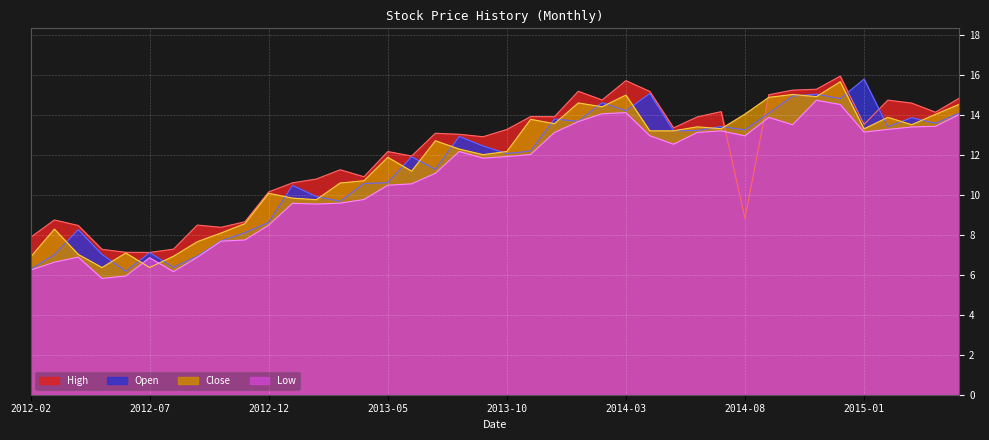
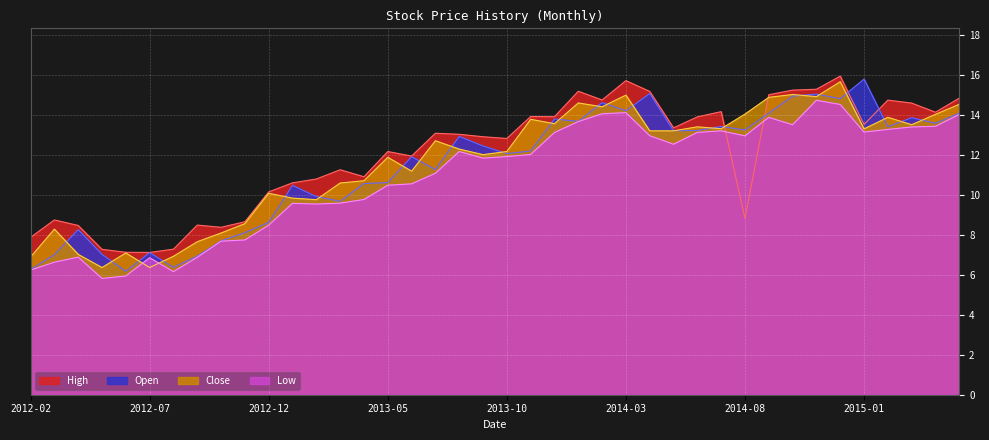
  {
    "High": {
      "2012-02": 7.9,
      "2013-05": 12.2,
-     "2013-10": 13.3,
+     "2013-10": 12.8,
      "2014-03": 15.7,
      "2014-08": 8.8,
      "2015-01": 13.5
    },
    "Open": {
      "2012-12": 8.6,
      "2013-05": 10.6,
      "2014-08": 13.3,
      "2015-01": 15.8
    },
    "Close": {
      "2012-02": 6.9,
      "2012-07": 6.4,
      "2013-05": 11.9,
      "2014-03": 15.0,
      "2014-08": 14.1,
      "2015-01": 13.3
    },
    "Low": {
      "2012-07": 6.9,
      "2012-12": 8.5,
      "2013-05": 10.5,
      "2013-10": 11.9,
      "2014-08": 13.0,
      "2015-01": 13.2
    }
  }
